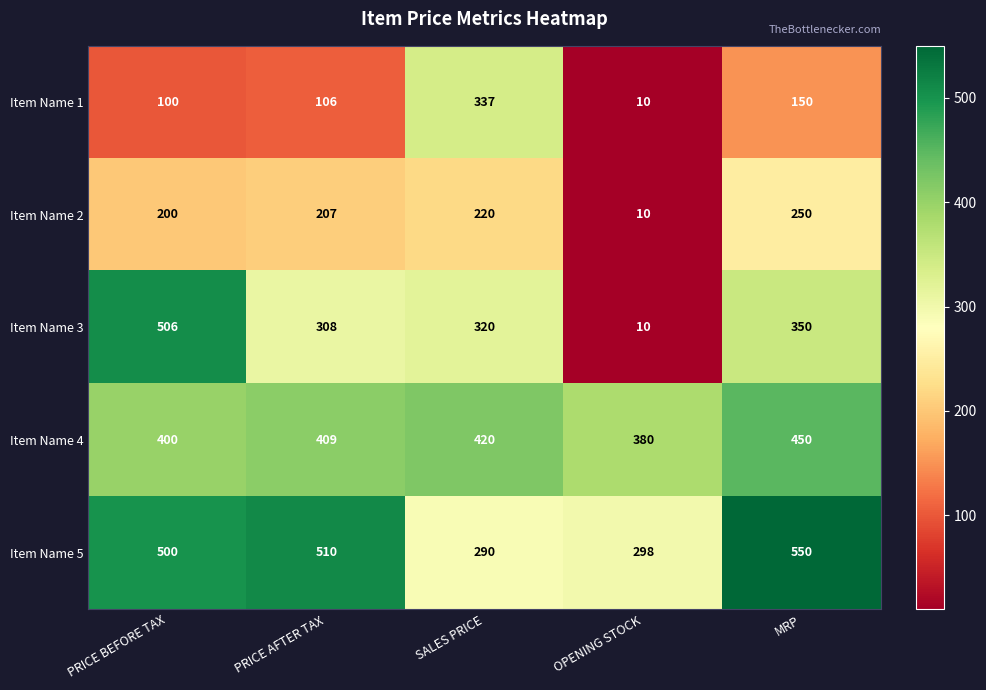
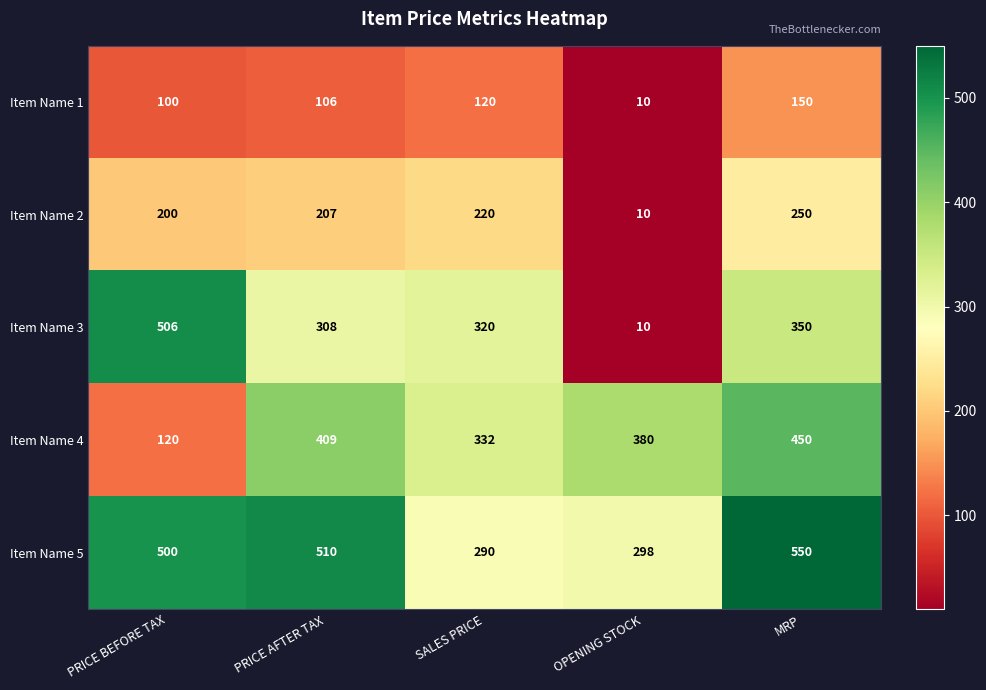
  {
    "Item Name 1": {
      "PRICE BEFORE TAX": 100,
      "PRICE AFTER TAX": 106,
-     "SALES PRICE": 337,
+     "SALES PRICE": 120,
      "OPENING STOCK": 10,
      "MRP": 150
    },
    "Item Name 2": {
      "PRICE BEFORE TAX": 200,
      "PRICE AFTER TAX": 207,
      "SALES PRICE": 220,
      "OPENING STOCK": 10,
      "MRP": 250
    },
    "Item Name 3": {
      "PRICE BEFORE TAX": 506,
      "PRICE AFTER TAX": 308,
      "SALES PRICE": 320,
      "OPENING STOCK": 10,
      "MRP": 350
    },
    "Item Name 4": {
-     "PRICE BEFORE TAX": 400,
+     "PRICE BEFORE TAX": 120,
      "PRICE AFTER TAX": 409,
-     "SALES PRICE": 420,
+     "SALES PRICE": 332,
      "OPENING STOCK": 380,
      "MRP": 450
    },
    "Item Name 5": {
      "PRICE BEFORE TAX": 500,
      "PRICE AFTER TAX": 510,
      "SALES PRICE": 290,
      "OPENING STOCK": 298,
      "MRP": 550
    }
  }
